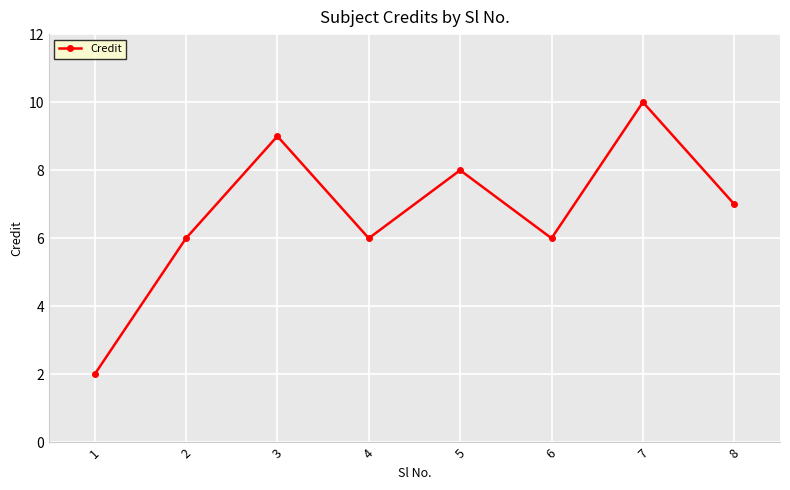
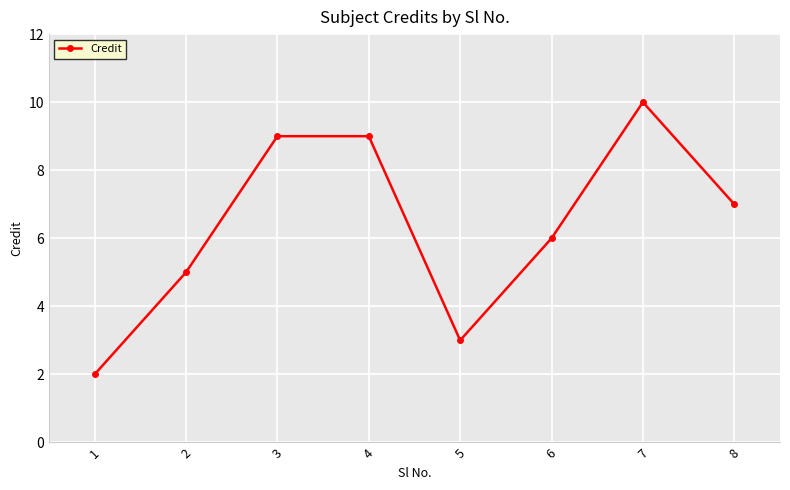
  {
    "1": 2,
-   "2": 6,
+   "2": 5,
    "3": 9,
-   "4": 6,
-   "5": 8,
+   "4": 9,
+   "5": 3,
    "6": 6,
    "7": 10,
    "8": 7
  }
